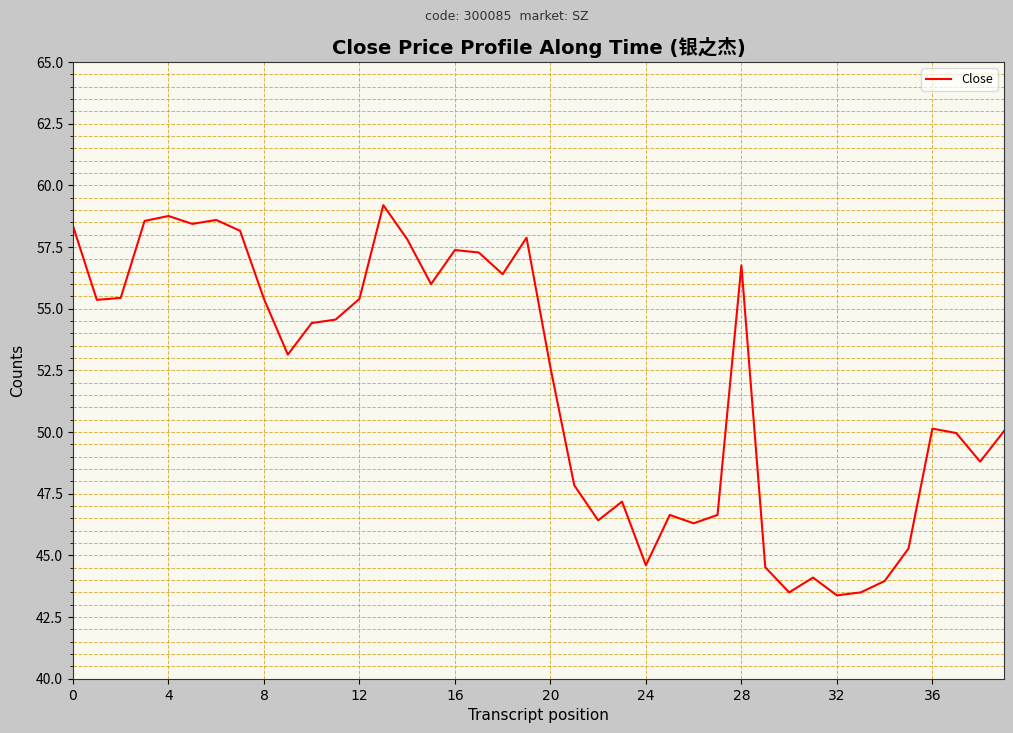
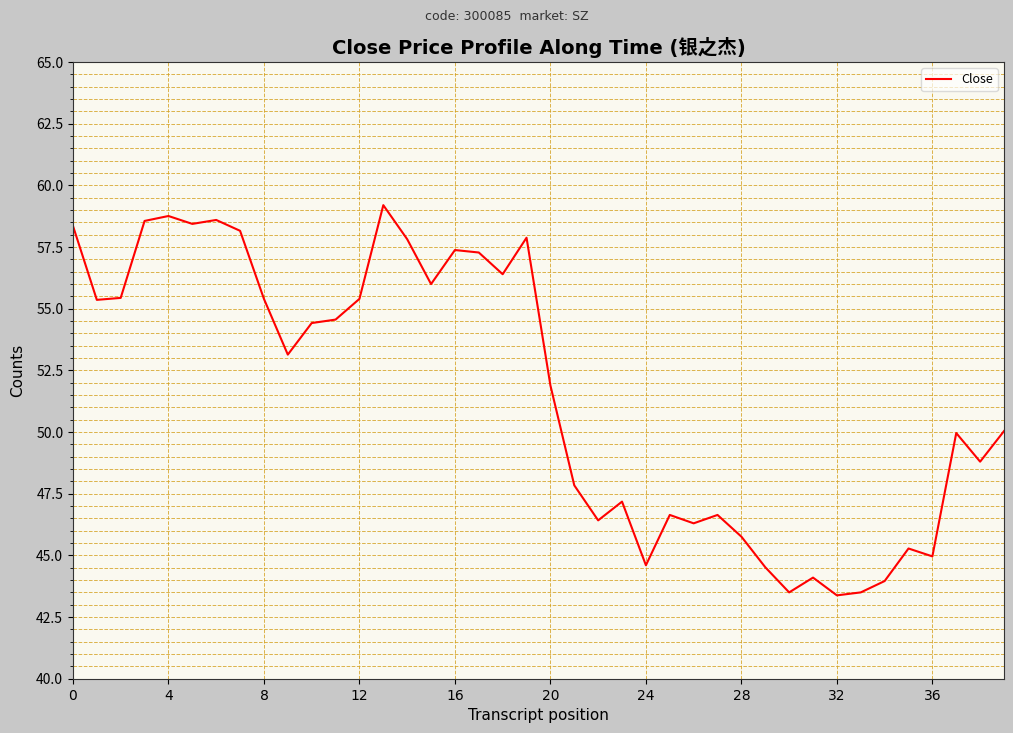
  {
    "0": 58.4,
    "4": 58.8,
    "8": 55.4,
    "12": 55.4,
    "16": 57.4,
-   "20": 52.6,
+   "20": 51.9,
    "24": 44.6,
-   "28": 56.8,
+   "28": 45.8,
    "32": 43.4,
-   "36": 50.1
+   "36": 45.0
  }
